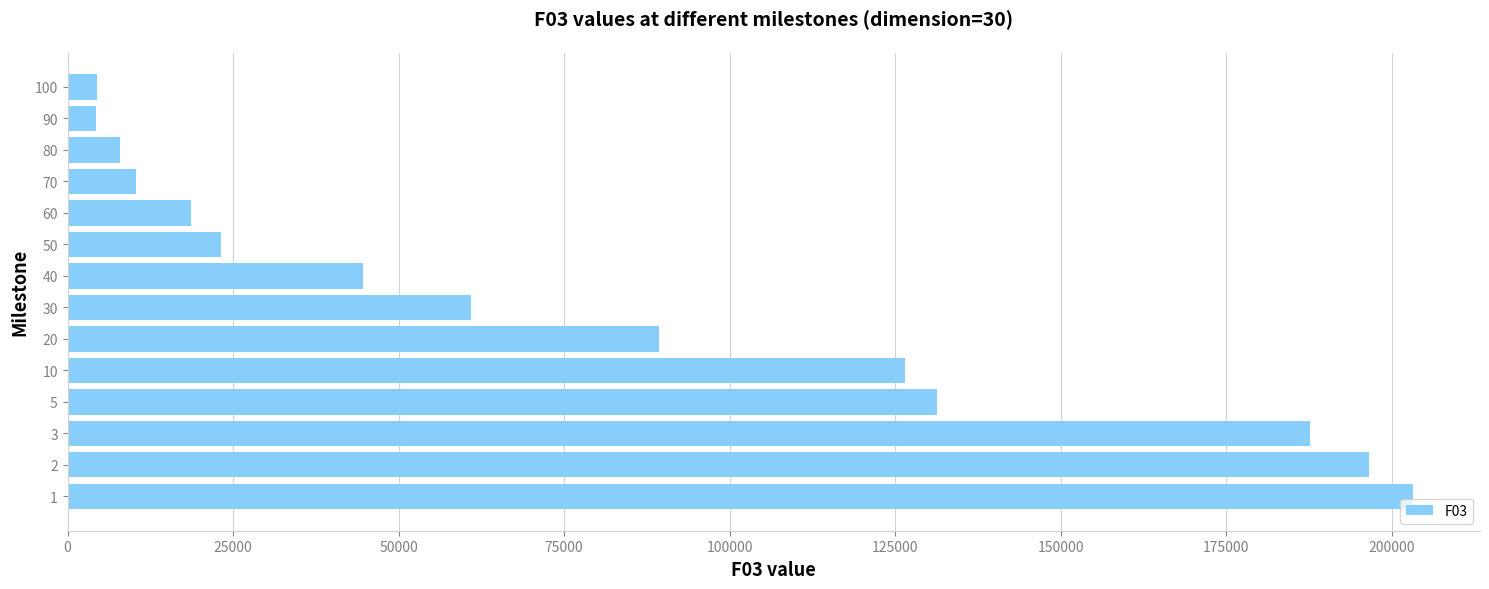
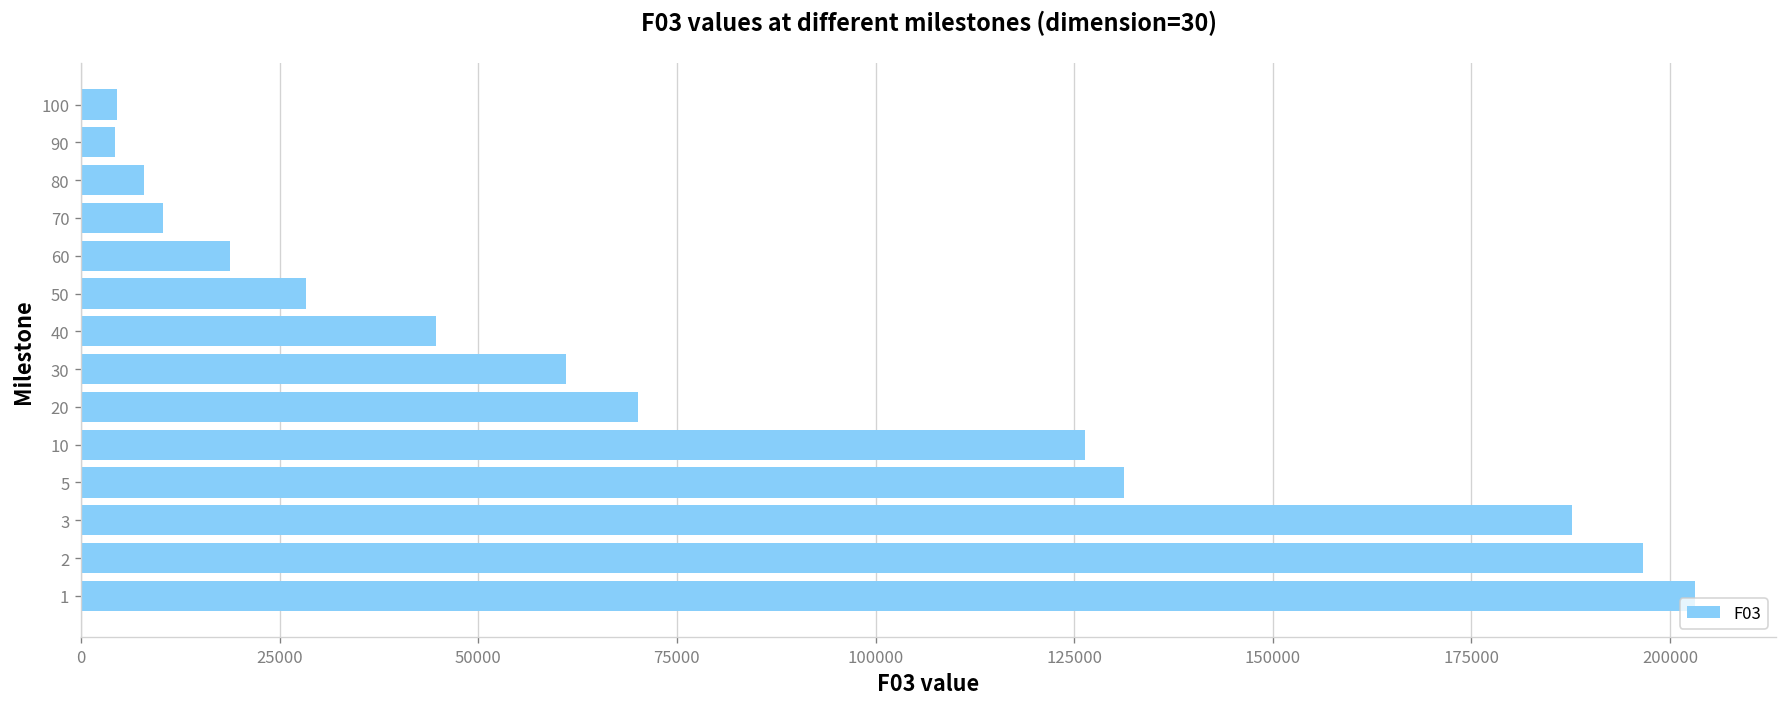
  {
    "100": 4000,
    "90": 4000,
    "80": 8000,
    "70": 10000,
    "60": 19000,
-   "50": 23000,
+   "50": 28000,
    "40": 45000,
    "30": 61000,
-   "20": 89000,
+   "20": 70000,
    "10": 126000,
    "5": 131000,
    "3": 188000,
    "2": 197000,
    "1": 203000
  }
